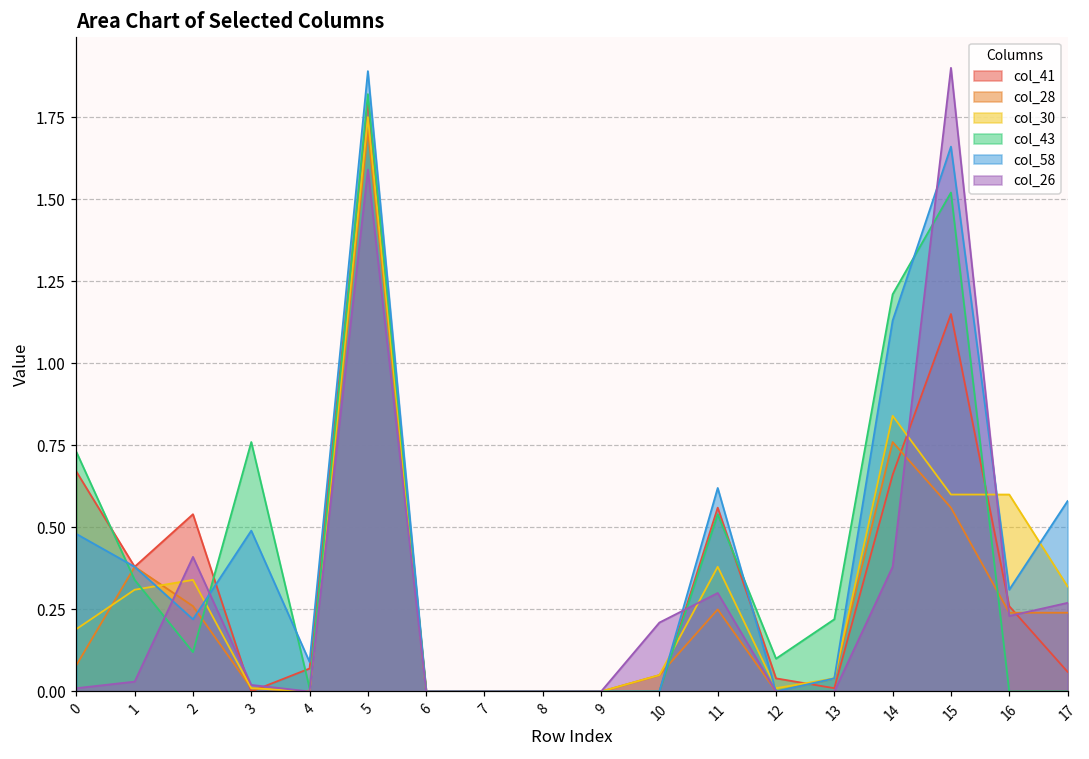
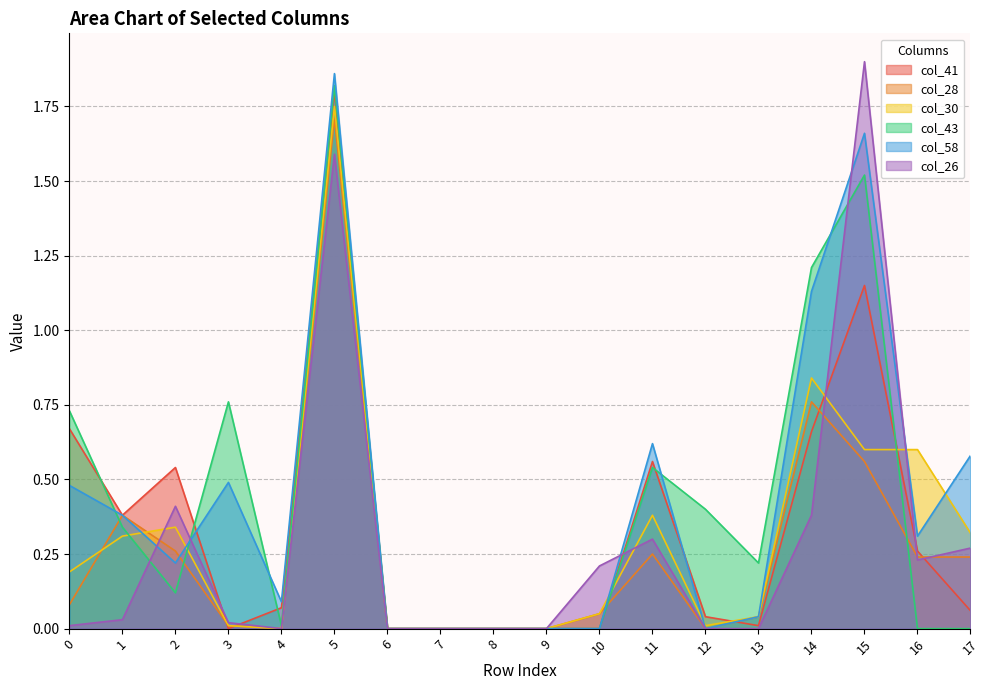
  {
    "col_43": {
      "0": 0.73,
      "1": 0.34,
      "2": 0.12,
      "3": 0.76,
      "4": 0.01,
      "5": 1.82,
      "11": 0.54,
-     "12": 0.1,
+     "12": 0.4,
      "13": 0.22,
      "14": 1.21,
      "15": 1.52,
      "16": 0.0,
      "17": 0.0
    },
    "col_58": {
      "0": 0.48,
      "2": 0.22,
      "3": 0.49,
      "4": 0.09,
-     "5": 1.89,
+     "5": 1.86,
      "11": 0.62,
      "14": 1.13,
      "15": 1.66,
      "16": 0.31,
      "17": 0.58
    },
    "col_26": {
      "0": 0.01,
      "1": 0.03,
      "2": 0.41,
      "3": 0.02,
      "5": 1.59,
      "10": 0.21,
      "11": 0.30,
      "13": 0.00,
      "14": 0.38,
      "15": 1.90,
      "16": 0.23,
      "17": 0.27
    }
  }
